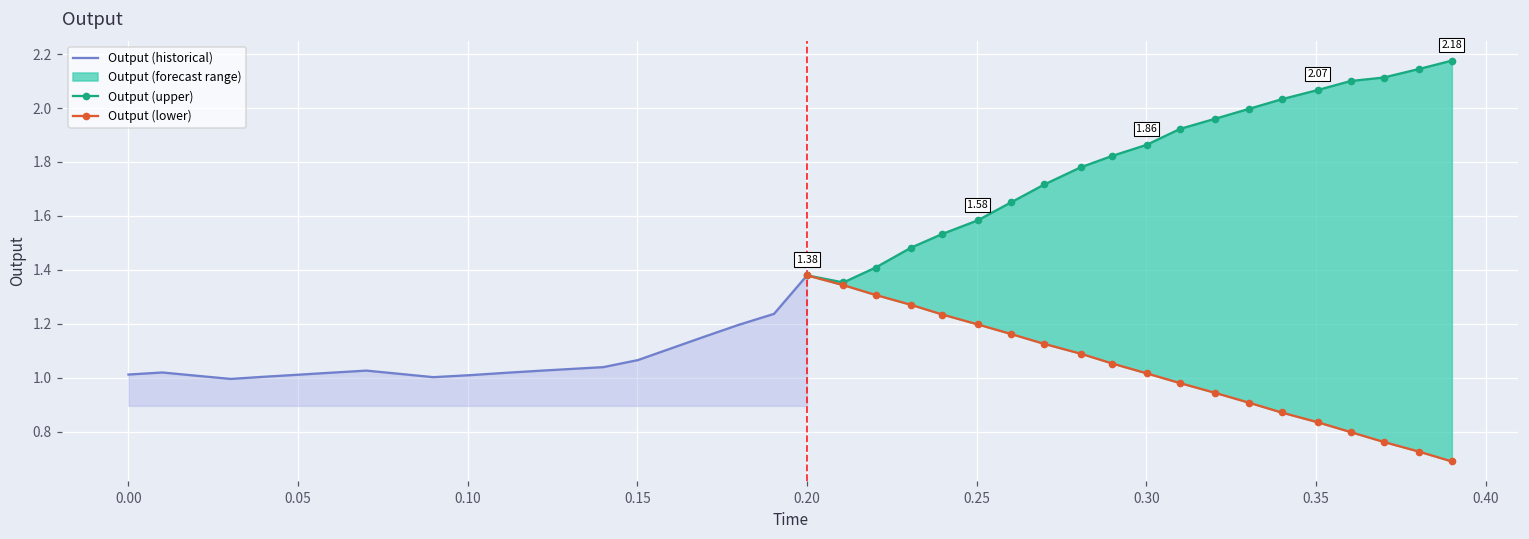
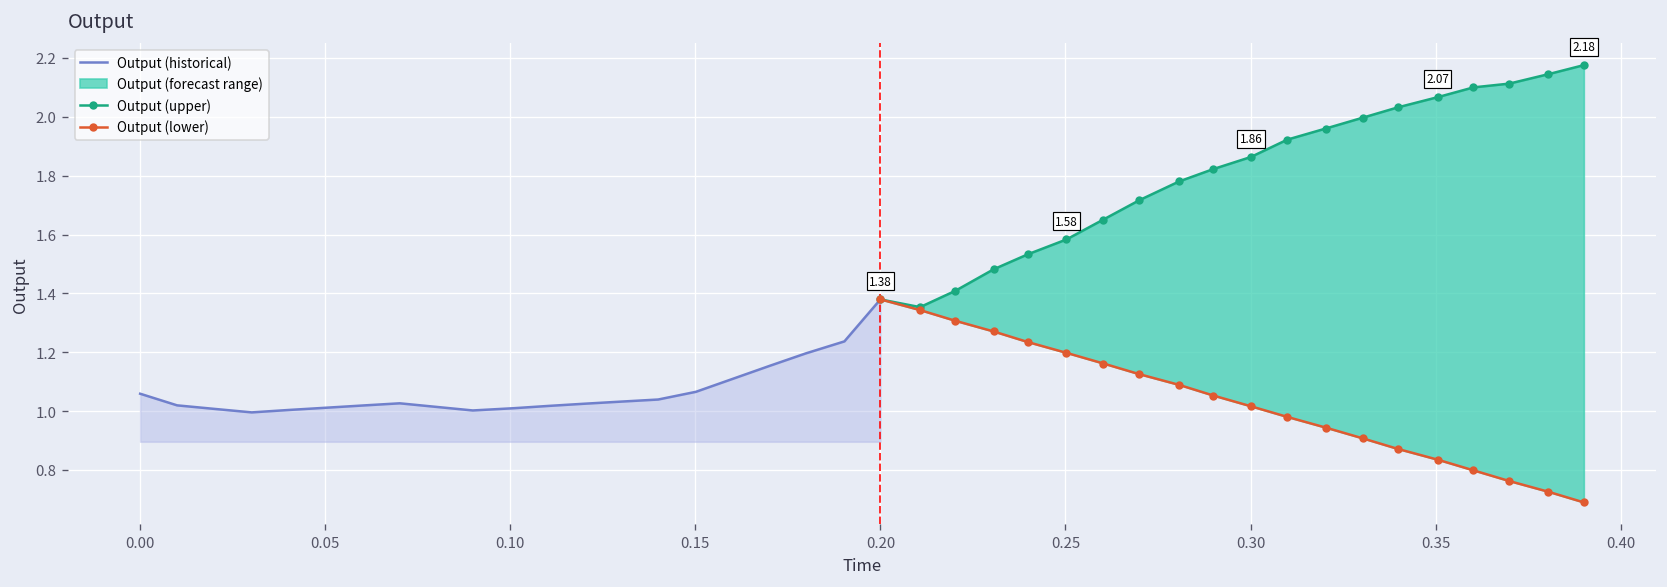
  {
    "Output (historical)": {
-     "0.00": 1.01,
+     "0.00": 1.06,
      "0.15": 1.07
    },
    "Output (lower)": {
      "0.30": 1.02
    }
  }
